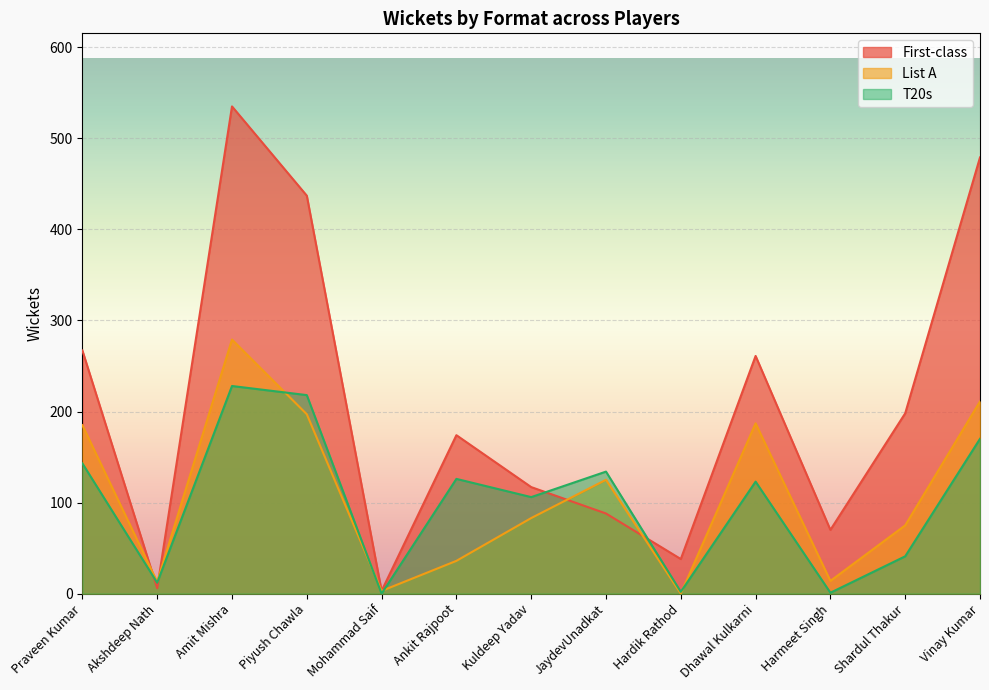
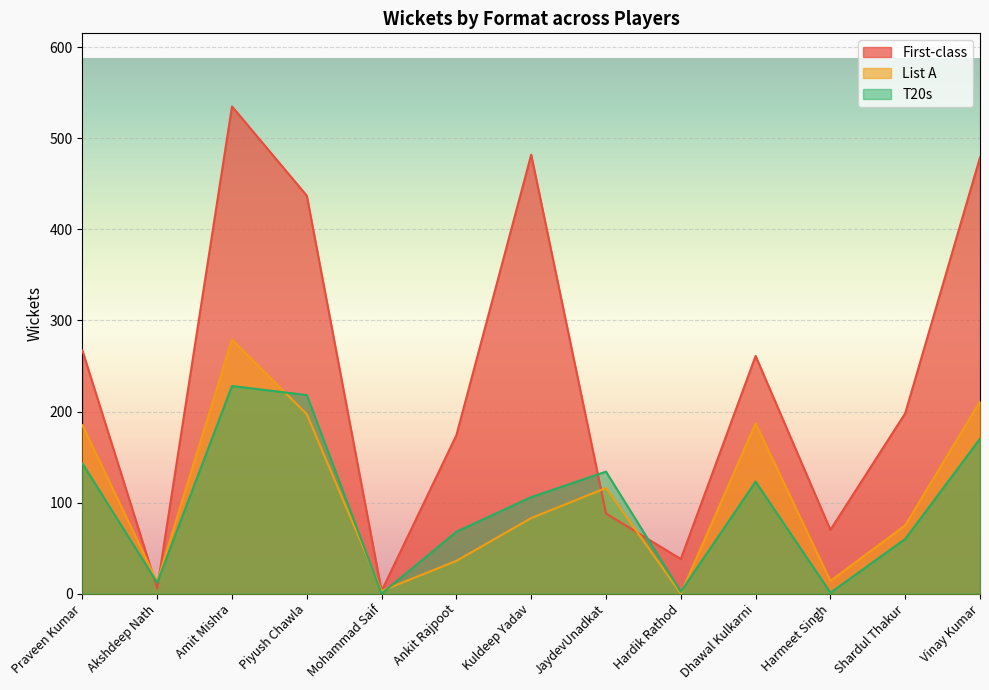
  {
    "First-class": {
      "Praveen Kumar": 270,
      "Akshdeep Nath": 10,
      "Amit Mishra": 540,
      "Piyush Chawla": 440,
      "Ankit Rajpoot": 170,
-     "Kuldeep Yadav": 120,
+     "Kuldeep Yadav": 480,
      "JaydevUnadkat": 90,
      "Hardik Rathod": 40,
      "Dhawal Kulkarni": 260,
      "Harmeet Singh": 70,
      "Shardul Thakur": 200,
      "Vinay Kumar": 480
    },
    "List A": {
      "Praveen Kumar": 190,
      "Amit Mishra": 280,
      "Piyush Chawla": 200,
      "Ankit Rajpoot": 40,
      "Kuldeep Yadav": 80,
-     "JaydevUnadkat": 130,
+     "JaydevUnadkat": 120,
      "Dhawal Kulkarni": 190,
      "Harmeet Singh": 10,
      "Shardul Thakur": 80,
      "Vinay Kumar": 210
    },
    "T20s": {
      "Praveen Kumar": 140,
      "Amit Mishra": 230,
      "Piyush Chawla": 220,
      "Mohammad Saif": 0,
-     "Ankit Rajpoot": 130,
+     "Ankit Rajpoot": 70,
      "Kuldeep Yadav": 110,
      "JaydevUnadkat": 130,
      "Dhawal Kulkarni": 120,
      "Harmeet Singh": 0,
-     "Shardul Thakur": 40,
+     "Shardul Thakur": 60,
      "Vinay Kumar": 170
    }
  }
